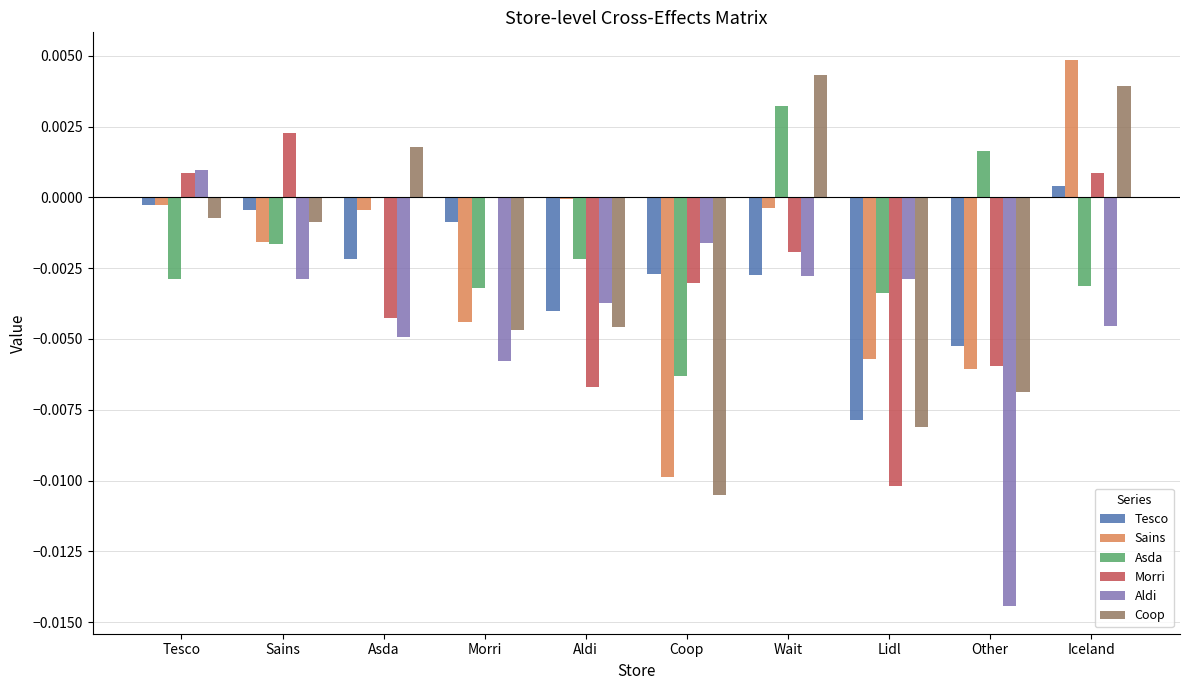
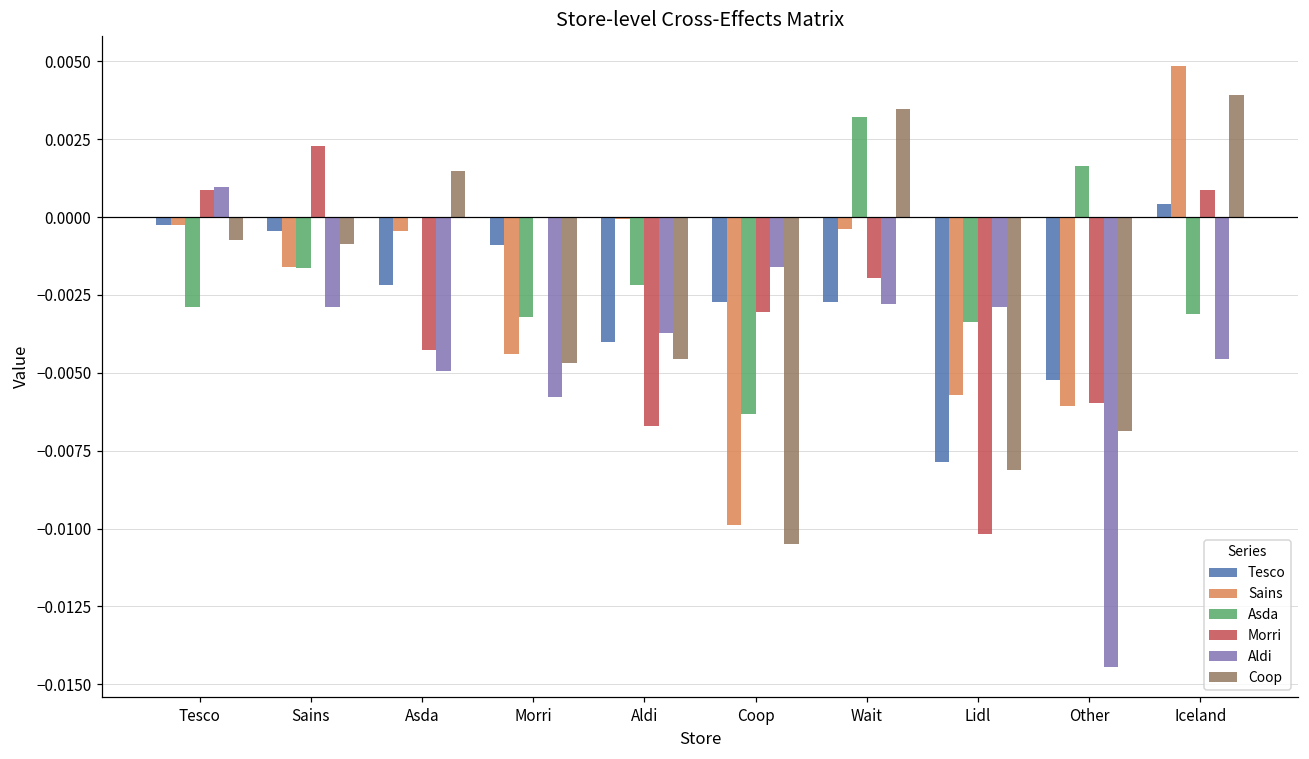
  {
    "Asda": {
      "Tesco": -0.0029,
      "Sains": -0.0016,
      "Asda": 0.0000,
      "Morri": -0.0032,
      "Aldi": -0.0022,
      "Coop": -0.0063,
      "Wait": 0.0032,
      "Lidl": -0.0034,
      "Other": 0.0016,
      "Iceland": -0.0031
    },
    "Coop": {
      "Tesco": -0.0007,
      "Sains": -0.0009,
-     "Asda": 0.0018,
+     "Asda": 0.0015,
      "Morri": -0.0047,
      "Aldi": -0.0046,
      "Coop": -0.0105,
-     "Wait": 0.0043,
+     "Wait": 0.0035,
      "Lidl": -0.0081,
      "Other": -0.0069,
      "Iceland": 0.0039
    }
  }
